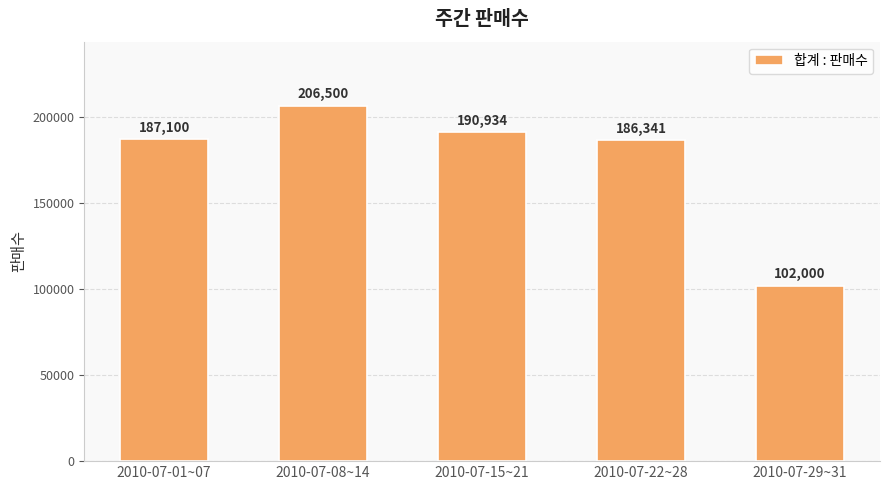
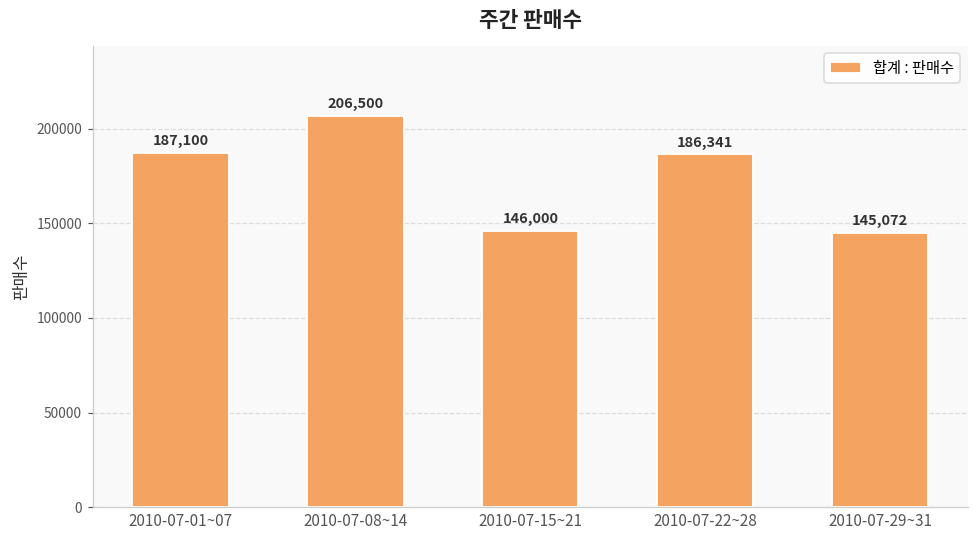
  {
    "2010-07-01~07": "187,100",
    "2010-07-08~14": "206,500",
-   "2010-07-15~21": "190,934",
+   "2010-07-15~21": "146,000",
    "2010-07-22~28": "186,341",
-   "2010-07-29~31": "102,000"
+   "2010-07-29~31": "145,072"
  }
